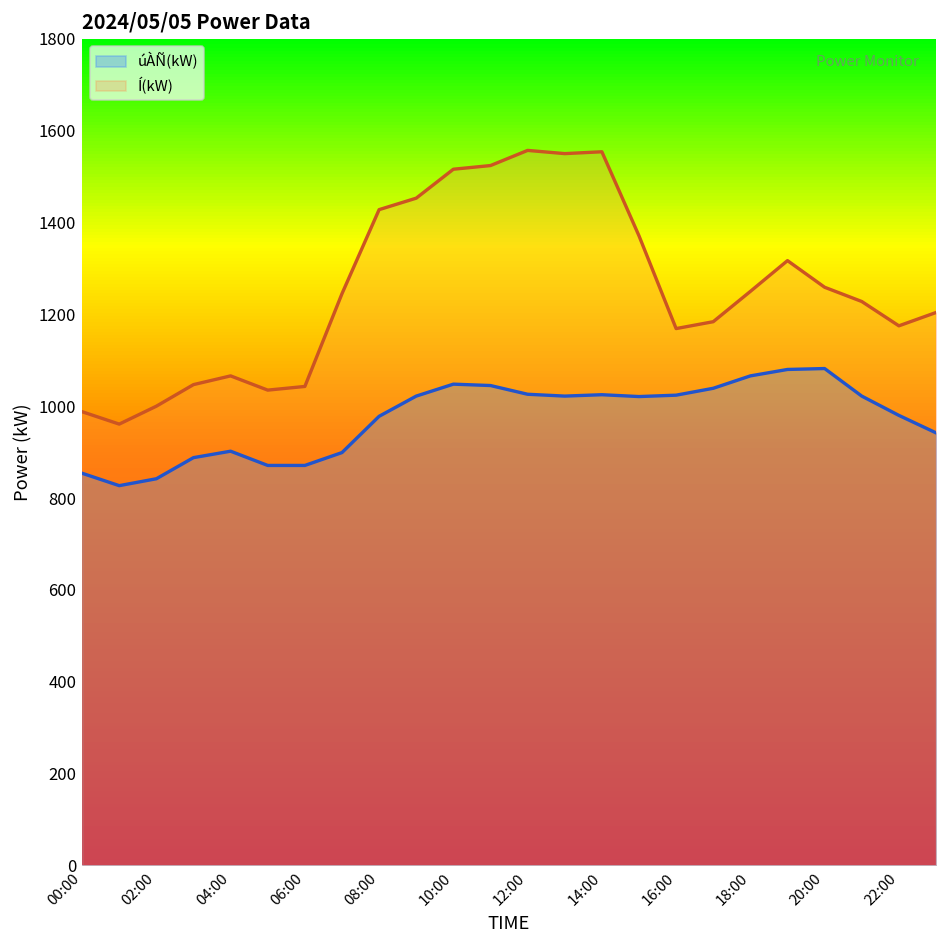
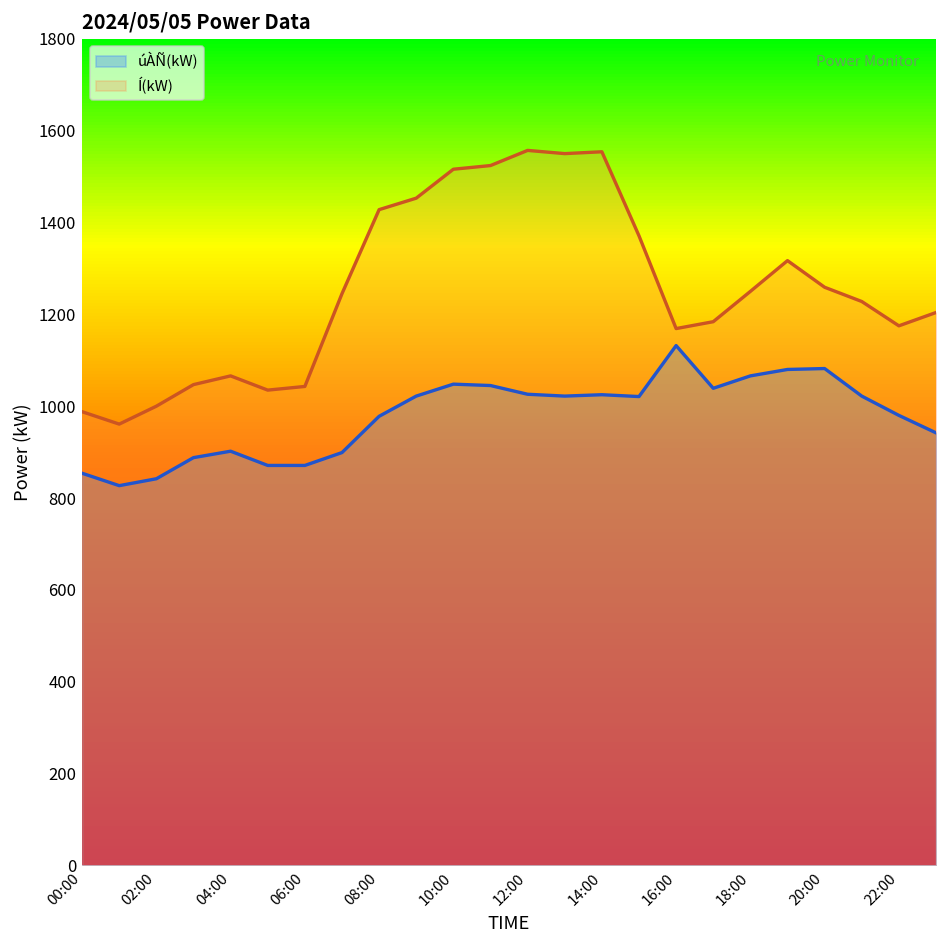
  {
    "úÀÑ(kW)": {
      "00:00": 850,
      "02:00": 840,
      "04:00": 900,
      "06:00": 870,
      "08:00": 980,
      "10:00": 1050,
      "12:00": 1030,
      "14:00": 1030,
-     "16:00": 1020,
+     "16:00": 1130,
      "18:00": 1070,
      "20:00": 1080,
      "22:00": 980
    },
    "Í(kW)": {
      "00:00": 990,
      "02:00": 1000,
      "04:00": 1070,
      "06:00": 1040,
      "08:00": 1430,
      "10:00": 1520,
      "12:00": 1560,
      "14:00": 1550,
      "16:00": 1170,
      "18:00": 1250,
      "20:00": 1260,
      "22:00": 1180
    }
  }
